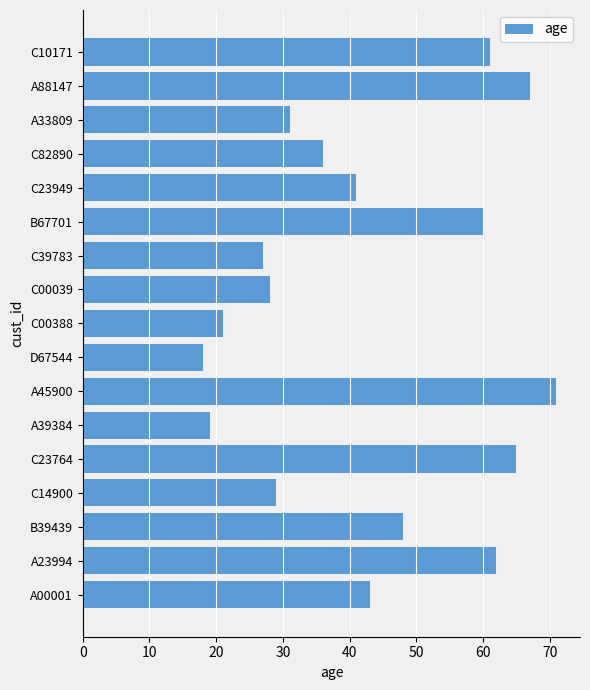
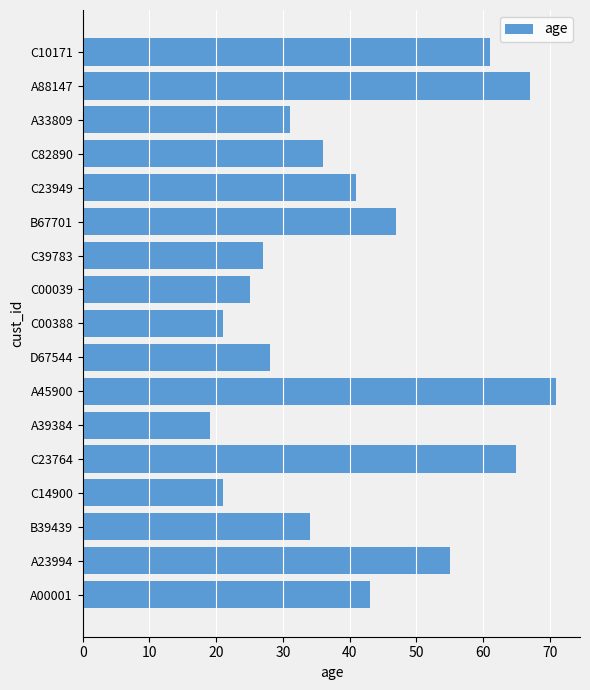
  {
    "C10171": 61,
    "A88147": 67,
    "A33809": 31,
    "C82890": 36,
    "C23949": 41,
-   "B67701": 60,
+   "B67701": 47,
    "C39783": 27,
-   "C00039": 28,
+   "C00039": 25,
    "C00388": 21,
-   "D67544": 18,
+   "D67544": 28,
    "A45900": 71,
    "A39384": 19,
    "C23764": 65,
-   "C14900": 29,
-   "B39439": 48,
-   "A23994": 62,
+   "C14900": 21,
+   "B39439": 34,
+   "A23994": 55,
    "A00001": 43
  }
